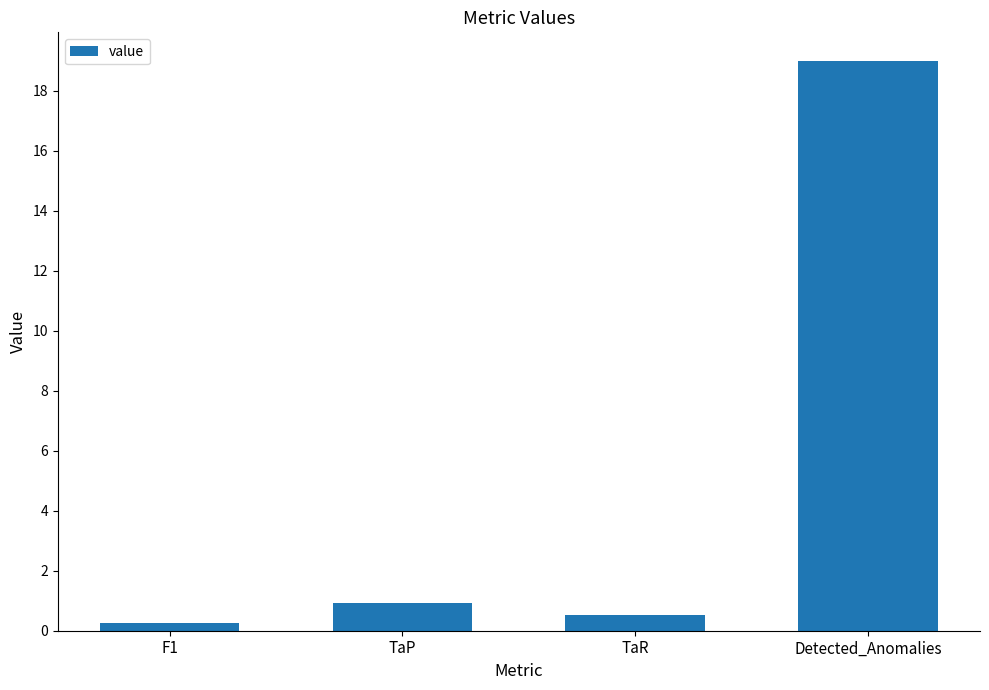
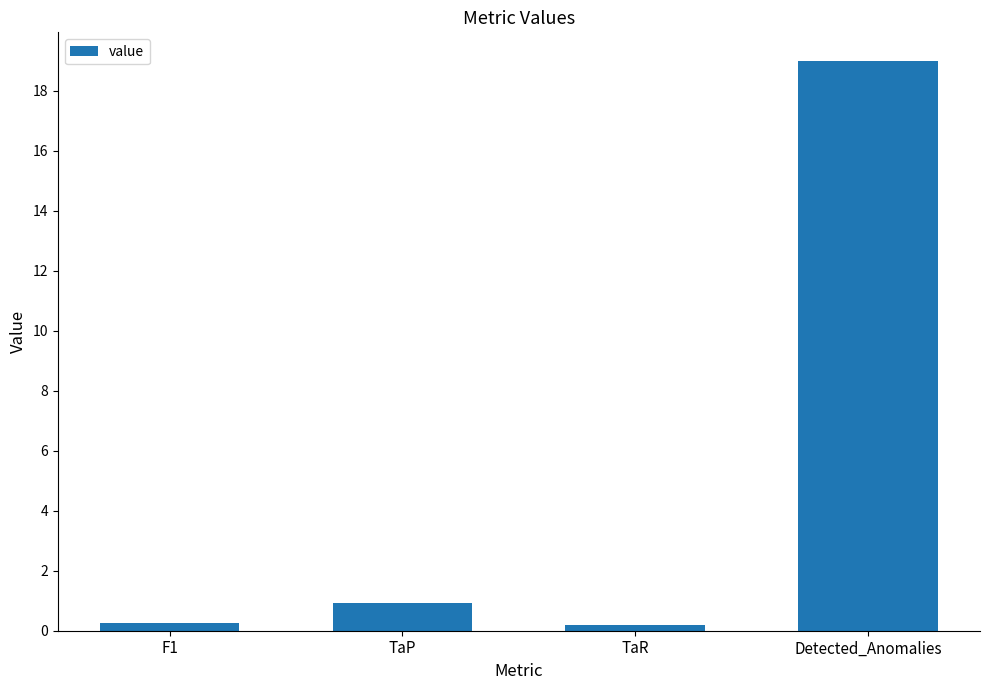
  {
    "F1": 0.3,
    "TaP": 0.9,
-   "TaR": 0.5,
+   "TaR": 0.2,
    "Detected_Anomalies": 19.0
  }
